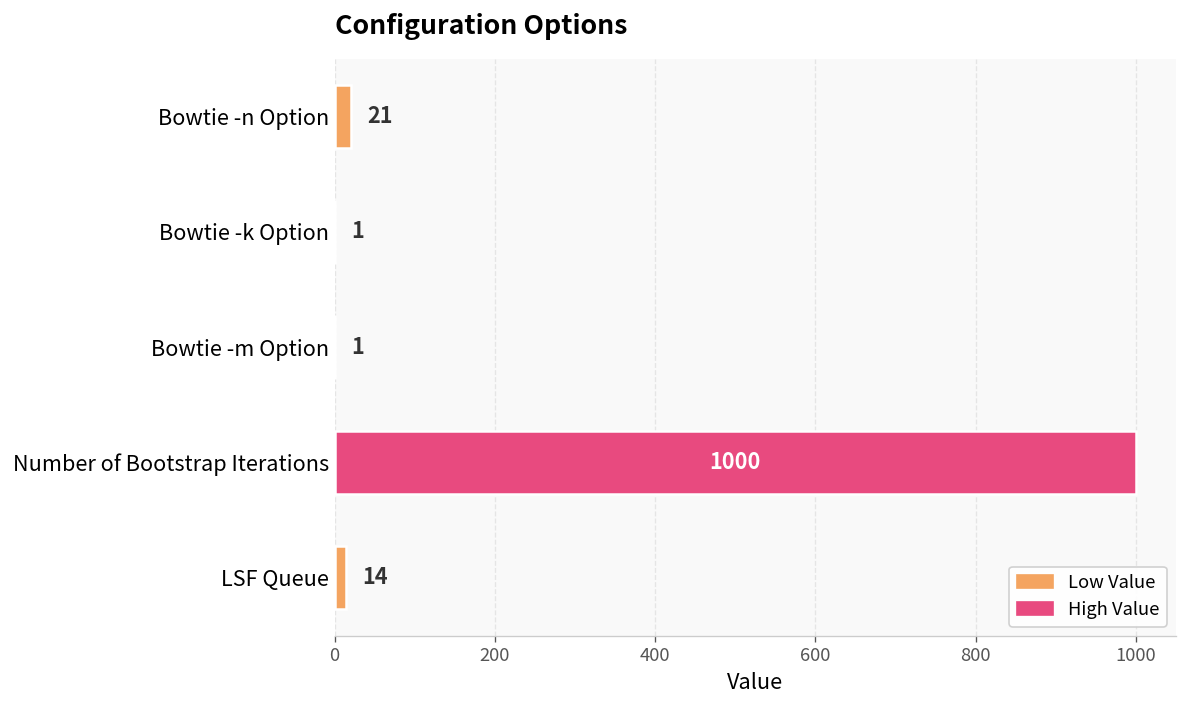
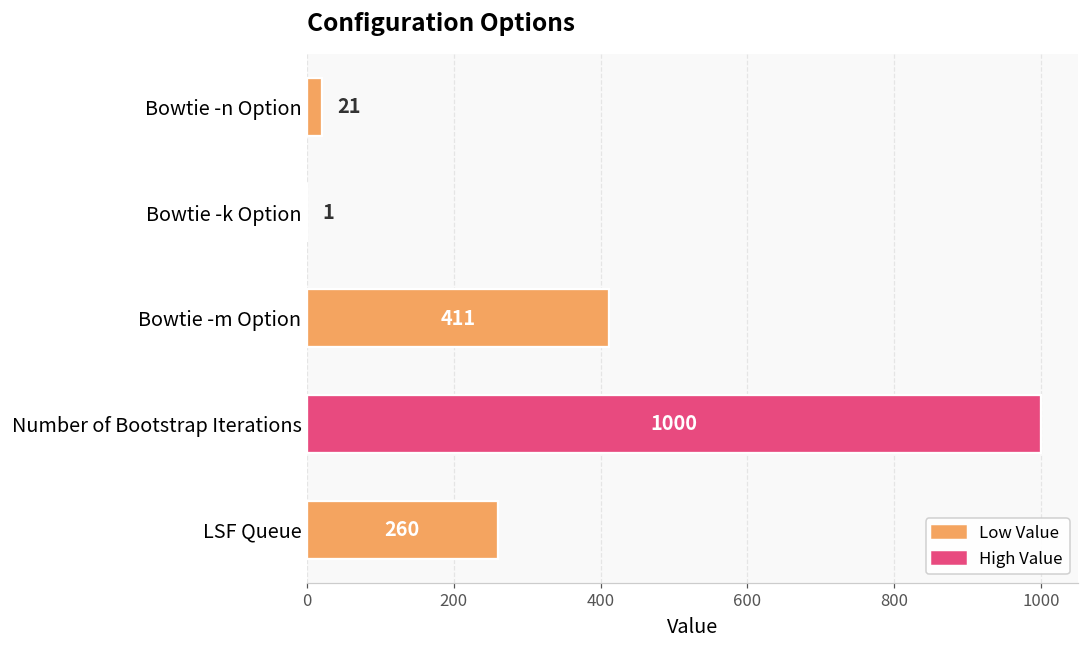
  {
    "Bowtie -n Option": 21,
    "Bowtie -k Option": 1,
-   "Bowtie -m Option": 1,
+   "Bowtie -m Option": 411,
    "Number of Bootstrap Iterations": 1000,
-   "LSF Queue": 14
+   "LSF Queue": 260
  }
